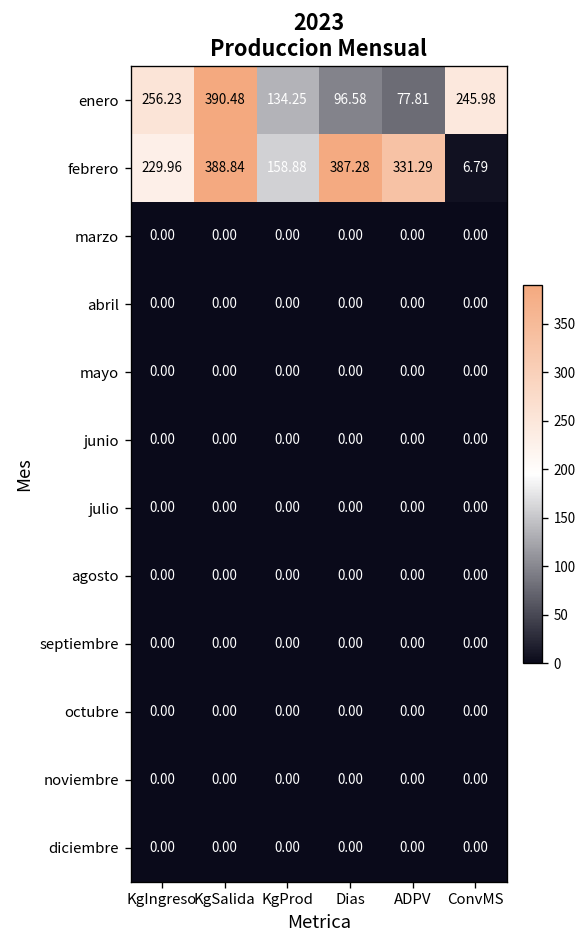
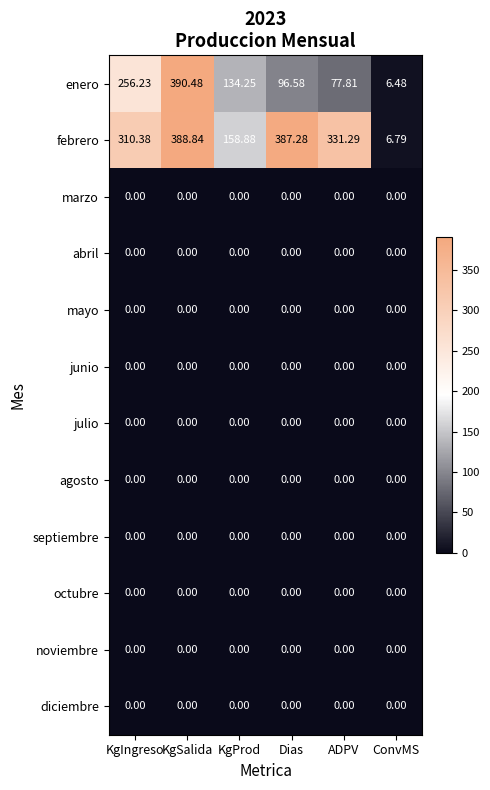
  {
    "enero": {
      "KgIngreso": 256.23,
      "KgSalida": 390.48,
      "KgProd": 134.25,
      "Dias": 96.58,
      "ADPV": 77.81,
-     "ConvMS": 245.98
+     "ConvMS": 6.48
    },
    "febrero": {
-     "KgIngreso": 229.96,
+     "KgIngreso": 310.38,
      "KgSalida": 388.84,
      "Dias": 387.28,
      "ADPV": 331.29,
      "ConvMS": 6.79
    },
    "marzo": {
      "KgIngreso": 0.00,
      "KgSalida": 0.00,
      "KgProd": 0.00,
      "Dias": 0.00,
      "ADPV": 0.00,
      "ConvMS": 0.00
    },
    "abril": {
      "KgIngreso": 0.00,
      "KgSalida": 0.00,
      "KgProd": 0.00,
      "Dias": 0.00,
      "ADPV": 0.00,
      "ConvMS": 0.00
    },
    "mayo": {
      "KgIngreso": 0.00,
      "KgSalida": 0.00,
      "KgProd": 0.00,
      "Dias": 0.00,
      "ADPV": 0.00,
      "ConvMS": 0.00
    },
    "junio": {
      "KgIngreso": 0.00,
      "KgSalida": 0.00,
      "KgProd": 0.00,
      "Dias": 0.00,
      "ADPV": 0.00,
      "ConvMS": 0.00
    },
    "julio": {
      "KgIngreso": 0.00,
      "KgSalida": 0.00,
      "KgProd": 0.00,
      "Dias": 0.00,
      "ADPV": 0.00,
      "ConvMS": 0.00
    },
    "agosto": {
      "KgIngreso": 0.00,
      "KgSalida": 0.00,
      "KgProd": 0.00,
      "Dias": 0.00,
      "ADPV": 0.00,
      "ConvMS": 0.00
    },
    "septiembre": {
      "KgIngreso": 0.00,
      "KgSalida": 0.00,
      "KgProd": 0.00,
      "Dias": 0.00,
      "ADPV": 0.00,
      "ConvMS": 0.00
    },
    "octubre": {
      "KgIngreso": 0.00,
      "KgSalida": 0.00,
      "KgProd": 0.00,
      "Dias": 0.00,
      "ADPV": 0.00,
      "ConvMS": 0.00
    },
    "noviembre": {
      "KgIngreso": 0.00,
      "KgSalida": 0.00,
      "KgProd": 0.00,
      "Dias": 0.00,
      "ADPV": 0.00,
      "ConvMS": 0.00
    },
    "diciembre": {
      "KgIngreso": 0.00,
      "KgSalida": 0.00,
      "KgProd": 0.00,
      "Dias": 0.00,
      "ADPV": 0.00,
      "ConvMS": 0.00
    }
  }
